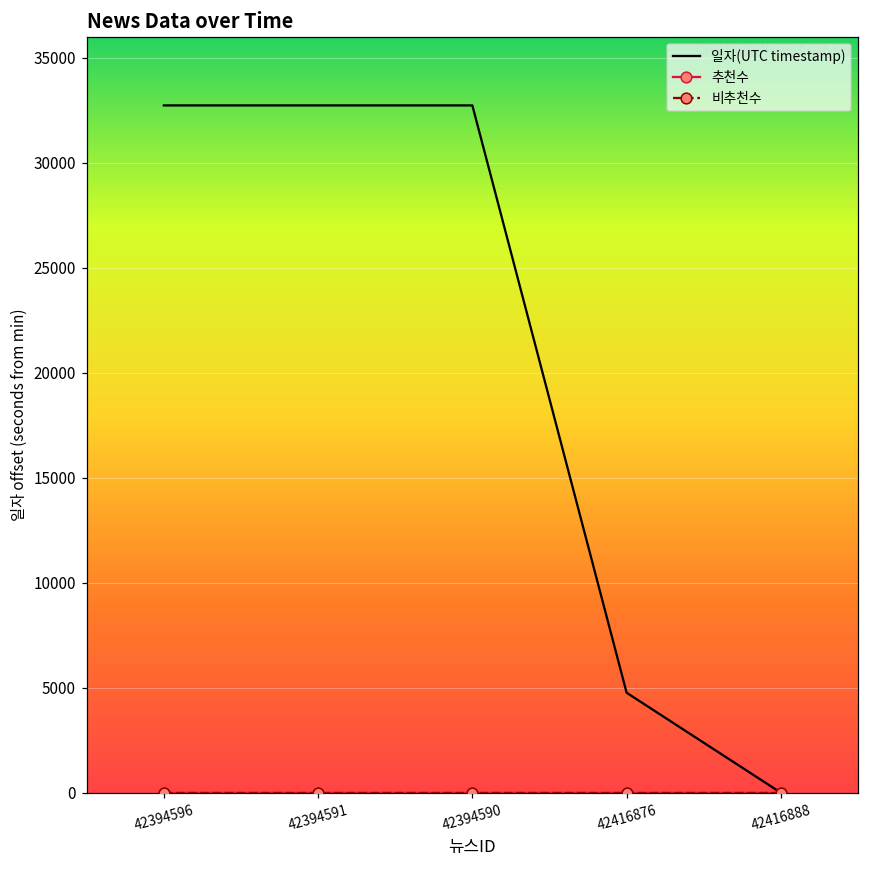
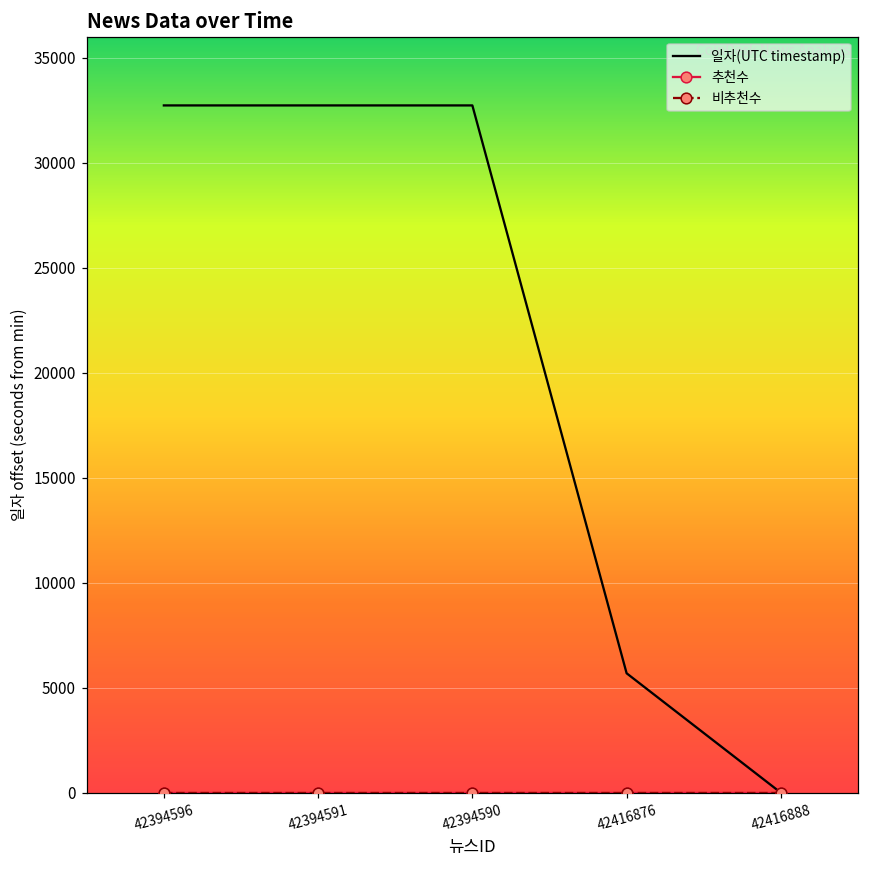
  {
    "일자(UTC timestamp)": {
      "42394596": 32700,
      "42394591": 32700,
      "42394590": 32700,
-     "42416876": 4800
+     "42416876": 5700
    },
    "비추천수": {
      "42394596": 0,
      "42394591": 0,
      "42394590": 0,
      "42416876": 0
    }
  }
